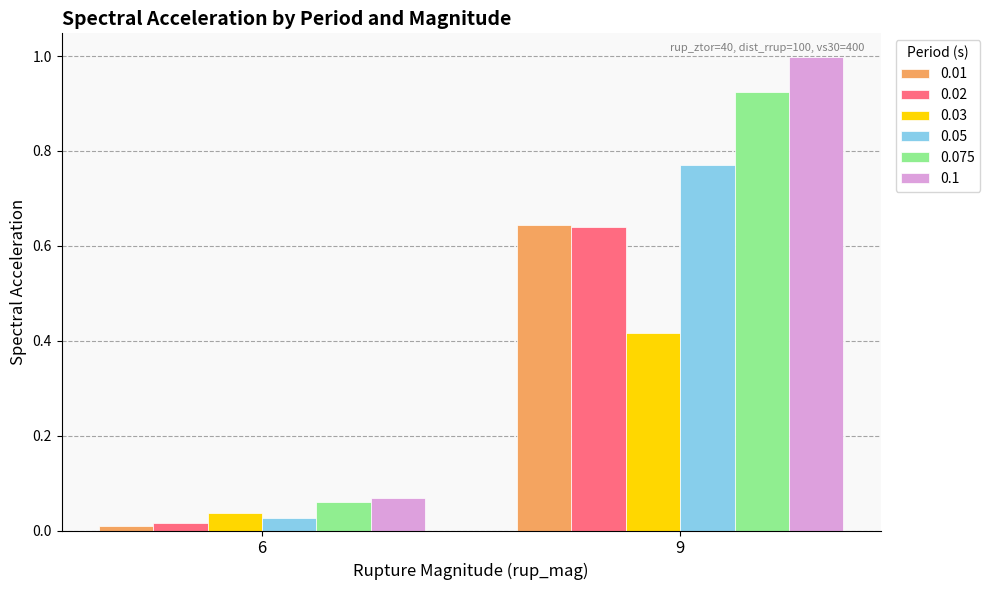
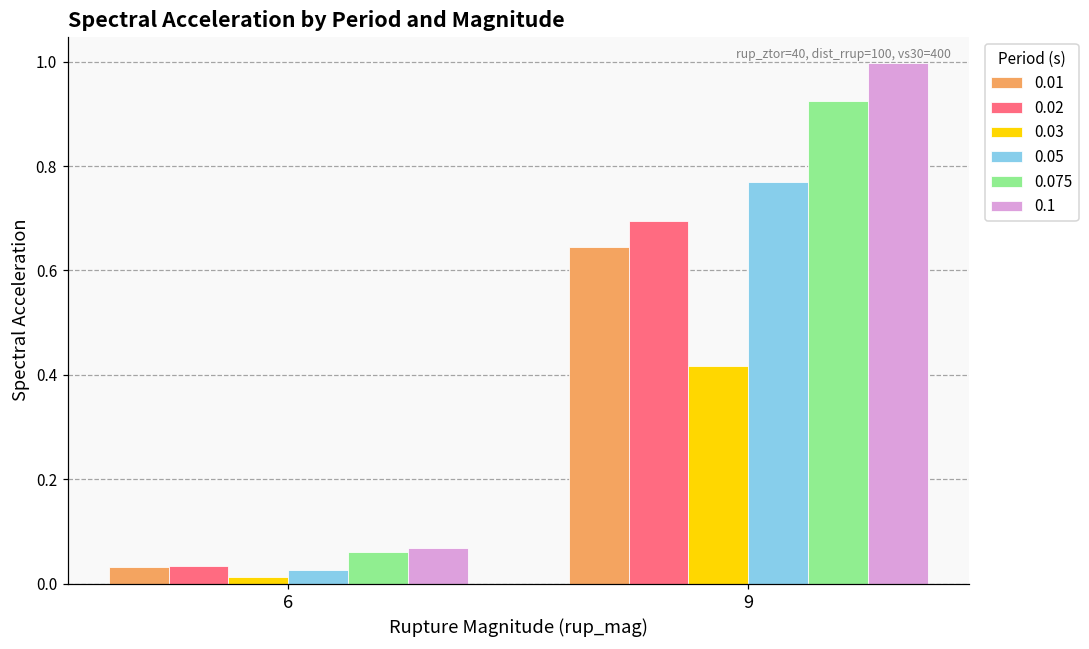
  {
    "0.01": {
-     "6": 0.01,
+     "6": 0.03,
      "9": 0.64
    },
    "0.02": {
-     "6": 0.01,
-     "9": 0.64
+     "6": 0.03,
+     "9": 0.70
    },
    "0.03": {
-     "6": 0.04,
+     "6": 0.01,
      "9": 0.42
    },
    "0.05": {
      "6": 0.03,
      "9": 0.77
    },
    "0.075": {
      "6": 0.06,
      "9": 0.93
    },
    "0.1": {
      "6": 0.07
    }
  }
